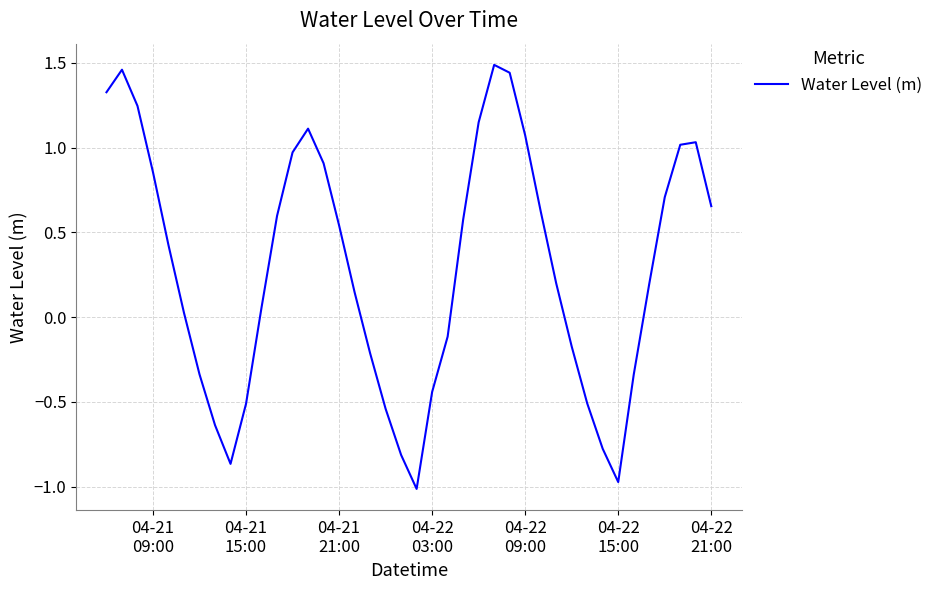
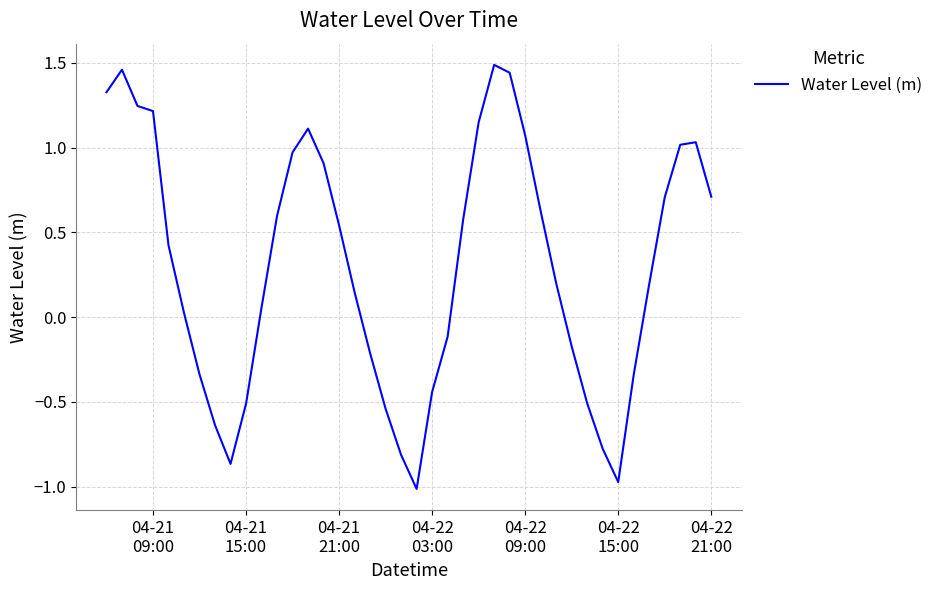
  {
-   "04-21 09:00": 0.85,
+   "04-21 09:00": 1.21,
    "04-21 15:00": -0.51,
    "04-21 21:00": 0.54,
    "04-22 03:00": -0.44,
    "04-22 09:00": 1.07,
    "04-22 15:00": -0.97,
-   "04-22 21:00": 0.65
+   "04-22 21:00": 0.71
  }
